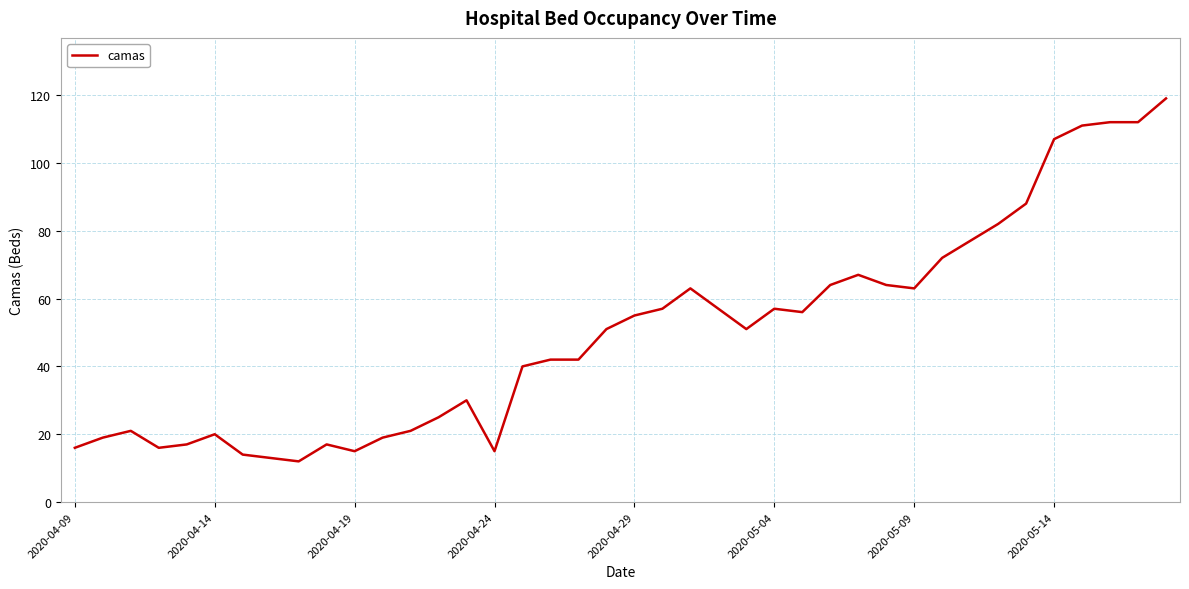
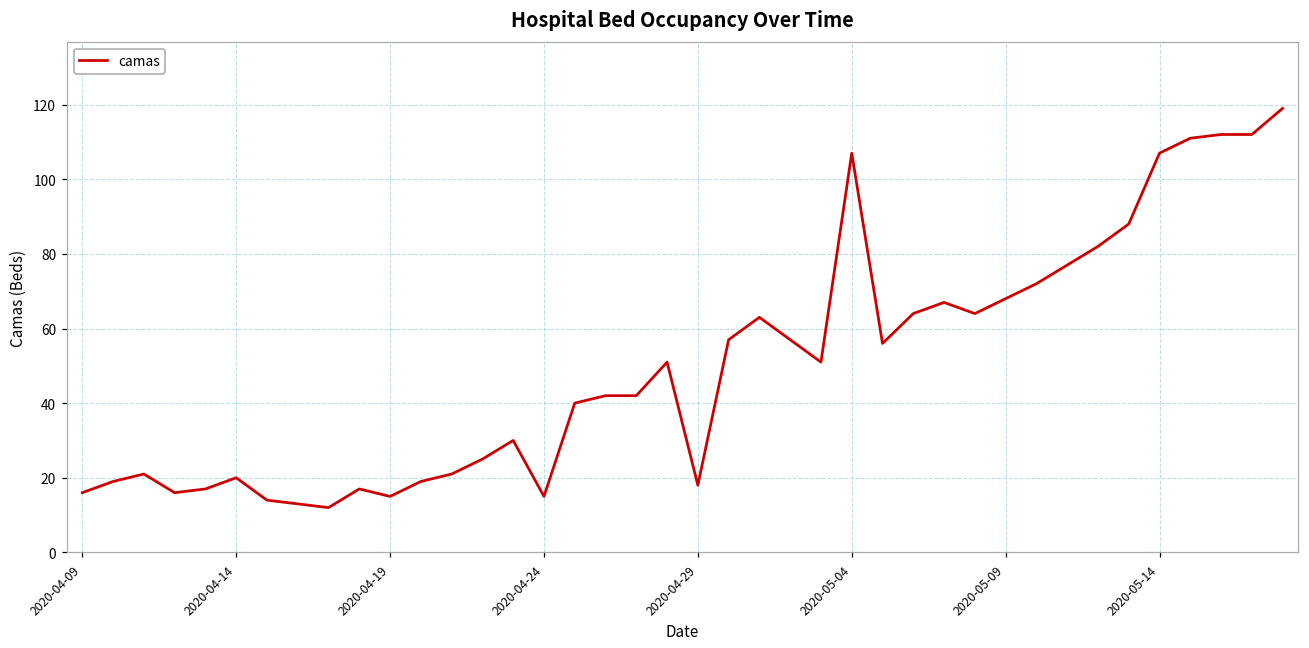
  {
    "2020-04-09": 16,
    "2020-04-14": 20,
    "2020-04-19": 15,
    "2020-04-24": 15,
-   "2020-04-29": 55,
-   "2020-05-04": 57,
-   "2020-05-09": 63,
+   "2020-04-29": 18,
+   "2020-05-04": 107,
+   "2020-05-09": 68,
    "2020-05-14": 107
  }
